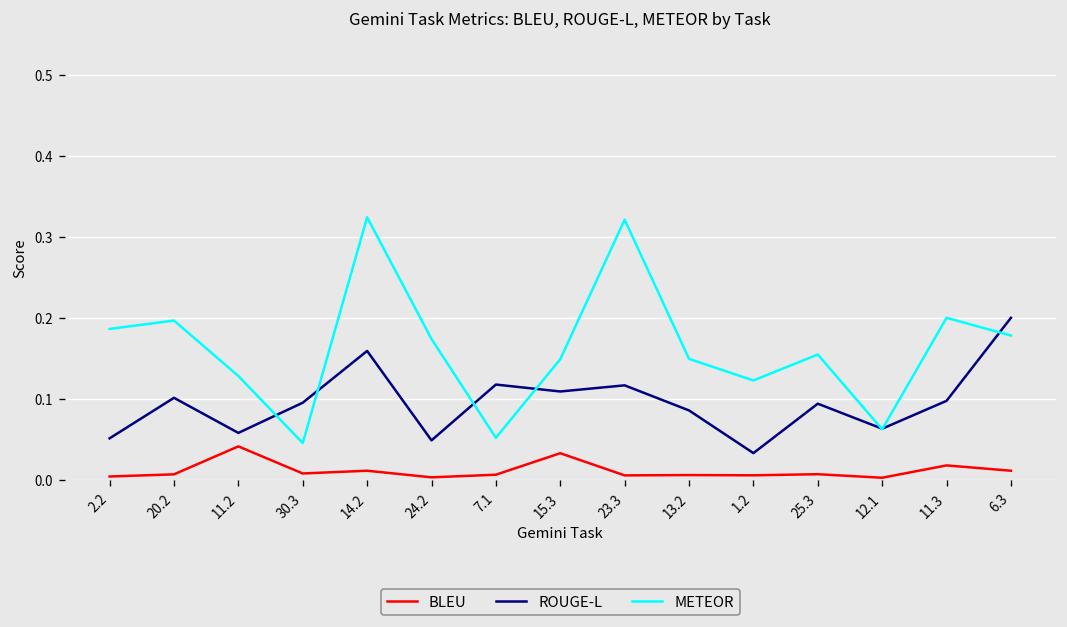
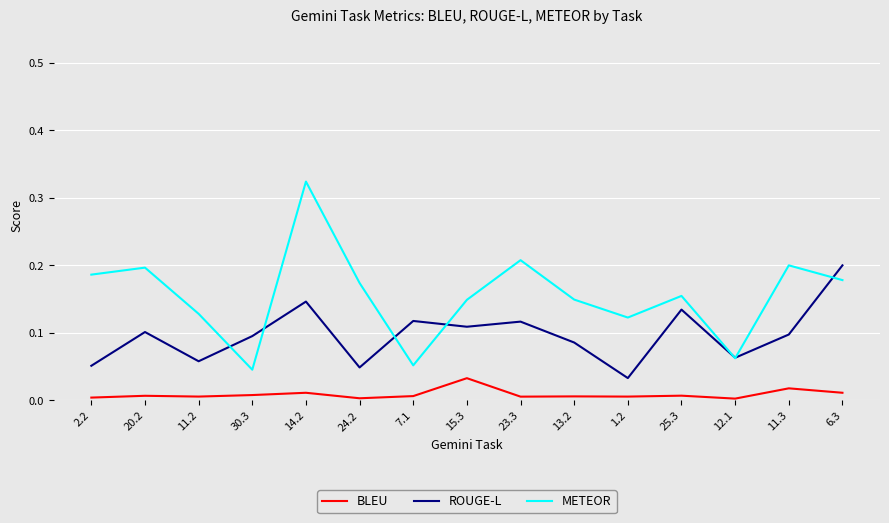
  {
    "BLEU": {
      "2.2": 0.00,
      "20.2": 0.01,
-     "11.2": 0.04,
+     "11.2": 0.01,
      "30.3": 0.01,
      "14.2": 0.01,
      "24.2": 0.00,
      "7.1": 0.01,
      "15.3": 0.03,
      "23.3": 0.01,
      "13.2": 0.01,
      "1.2": 0.01,
      "25.3": 0.01,
      "12.1": 0.00,
      "11.3": 0.02,
      "6.3": 0.01
    },
    "ROUGE-L": {
      "2.2": 0.05,
      "20.2": 0.10,
      "11.2": 0.06,
      "30.3": 0.10,
-     "14.2": 0.16,
+     "14.2": 0.15,
      "24.2": 0.05,
      "7.1": 0.12,
      "15.3": 0.11,
      "23.3": 0.12,
      "13.2": 0.09,
      "1.2": 0.03,
-     "25.3": 0.09,
+     "25.3": 0.13,
      "11.3": 0.10,
      "6.3": 0.20
    },
    "METEOR": {
      "2.2": 0.19,
      "20.2": 0.20,
      "11.2": 0.13,
      "30.3": 0.05,
      "14.2": 0.32,
      "24.2": 0.17,
      "7.1": 0.05,
      "15.3": 0.15,
-     "23.3": 0.32,
+     "23.3": 0.21,
      "13.2": 0.15,
      "1.2": 0.12,
      "25.3": 0.15,
      "11.3": 0.20,
      "6.3": 0.18
    }
  }
